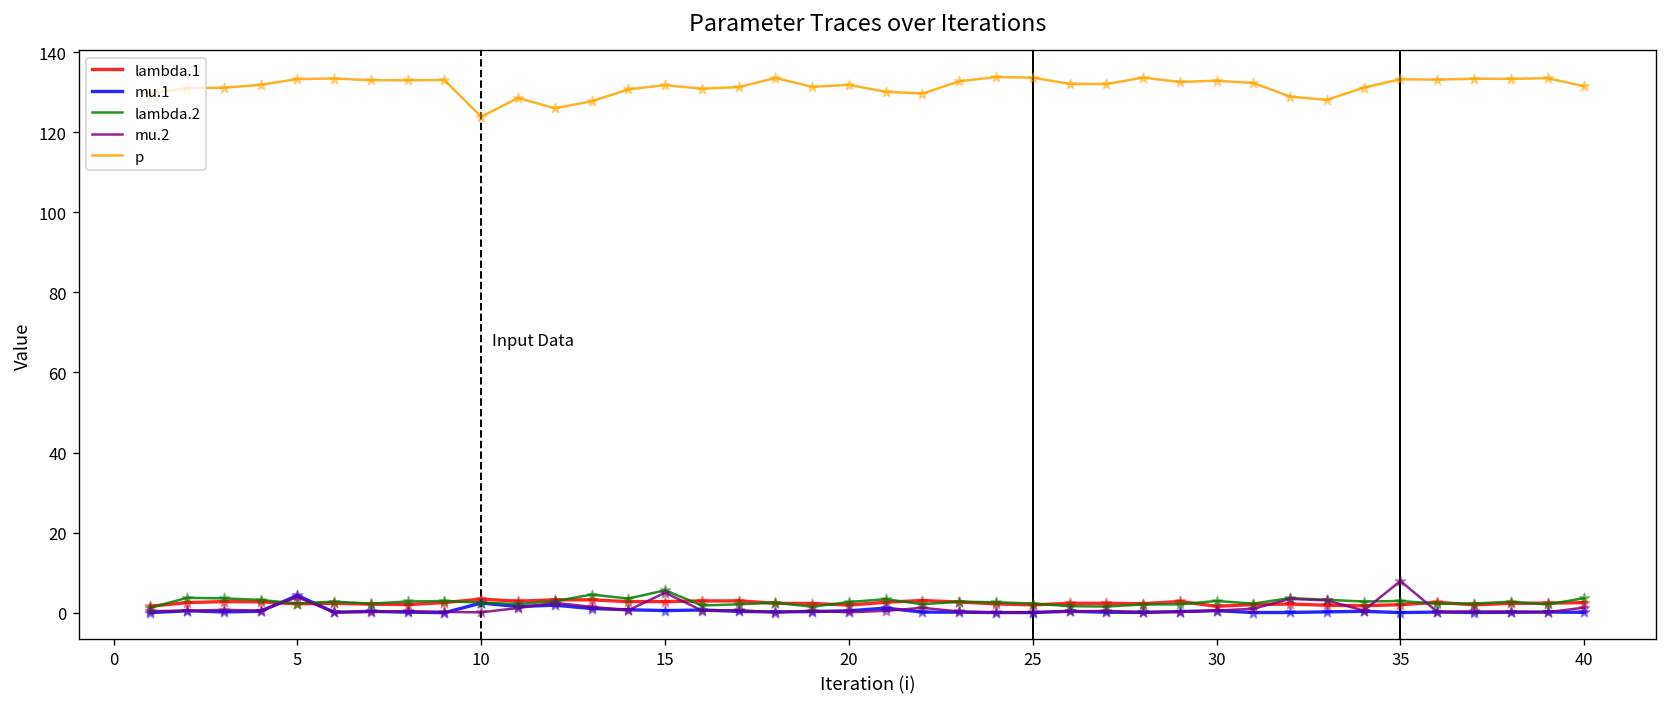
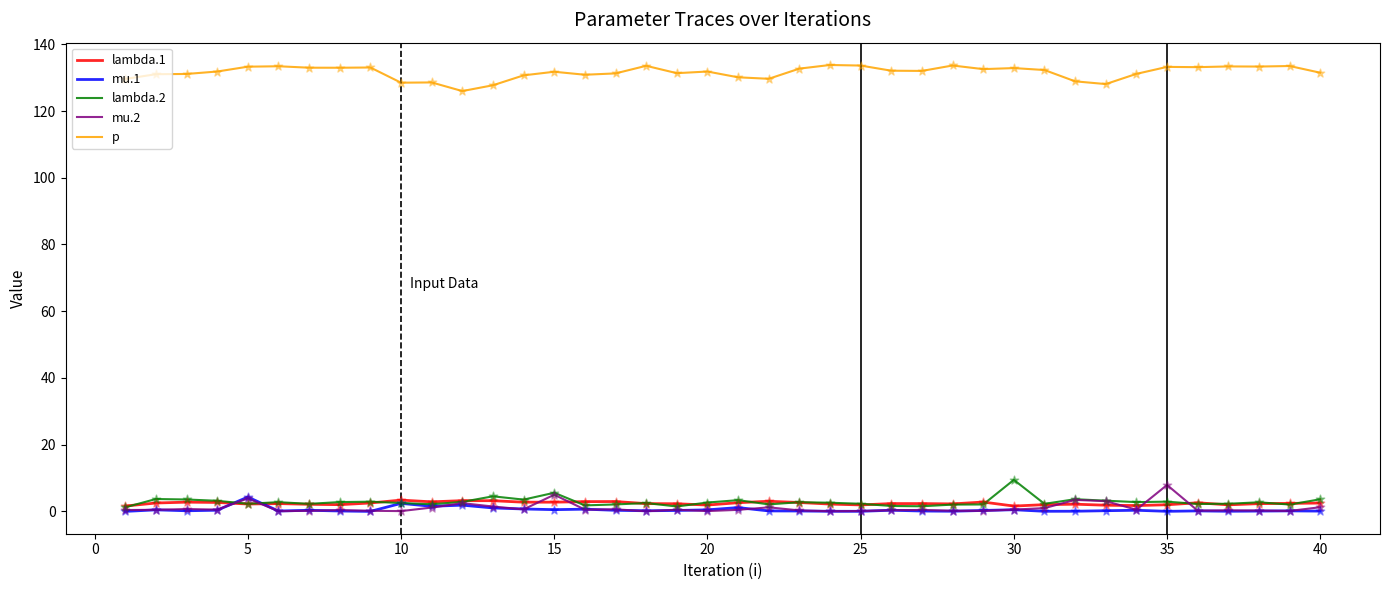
  {
    "lambda.1": {
      "10": 3,
      "15": 3,
      "30": 2,
      "35": 2,
      "40": 3
    },
    "mu.1": {
      "15": 1,
      "35": 0,
      "40": 0
    },
    "lambda.2": {
-     "30": 3,
+     "30": 9,
      "35": 3,
      "40": 4
    },
    "mu.2": {
      "10": 0,
      "35": 8,
      "40": 1
    },
    "p": {
      "5": 133,
-     "10": 124,
+     "10": 128,
      "15": 132,
      "20": 132,
      "25": 134,
      "30": 133,
      "35": 133,
      "40": 131
    }
  }
